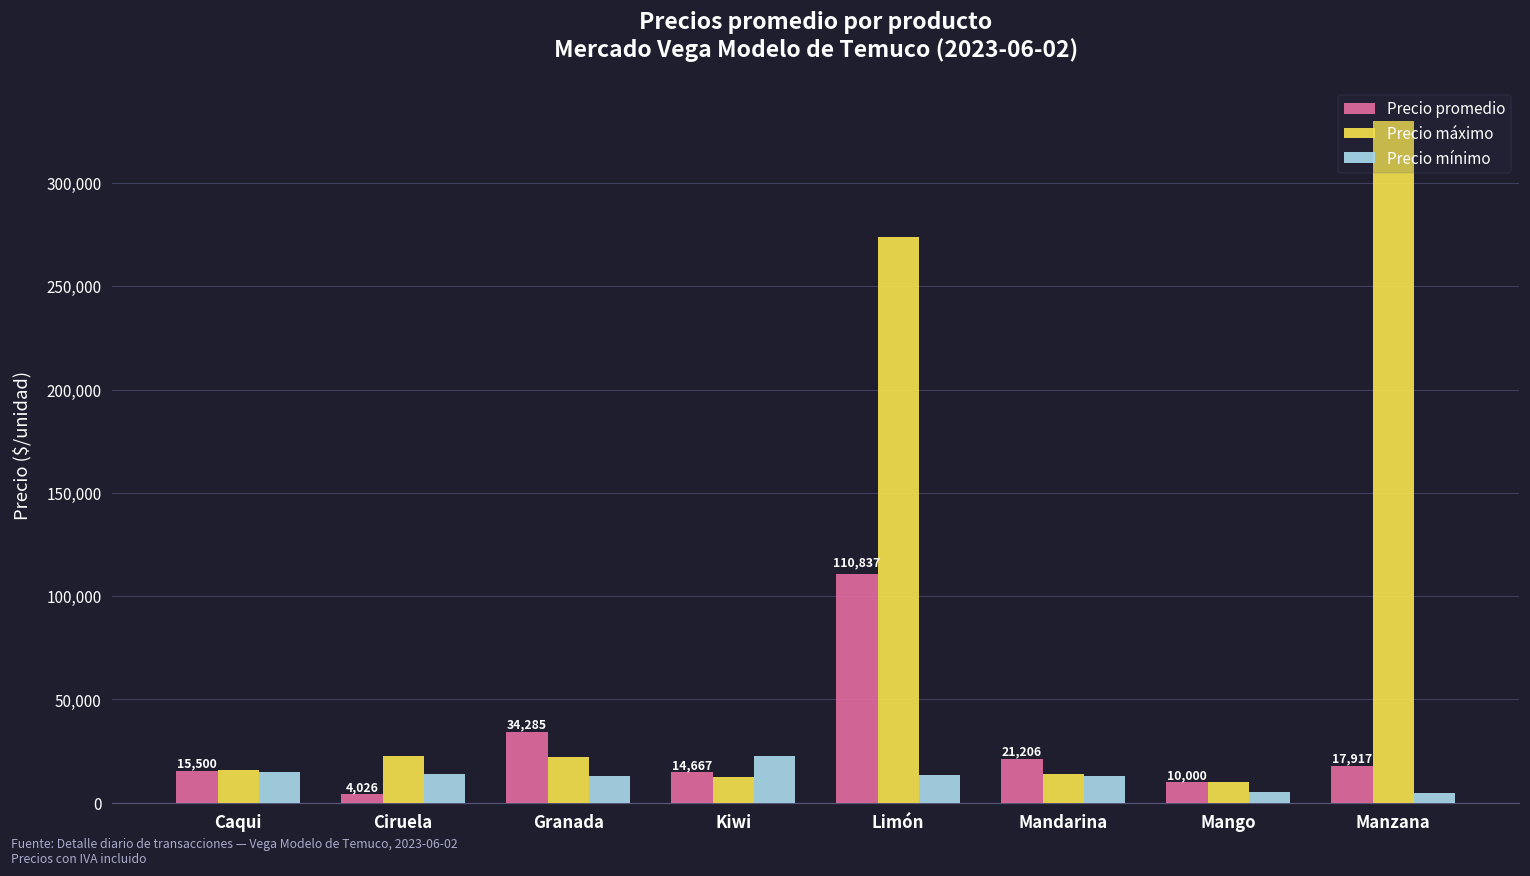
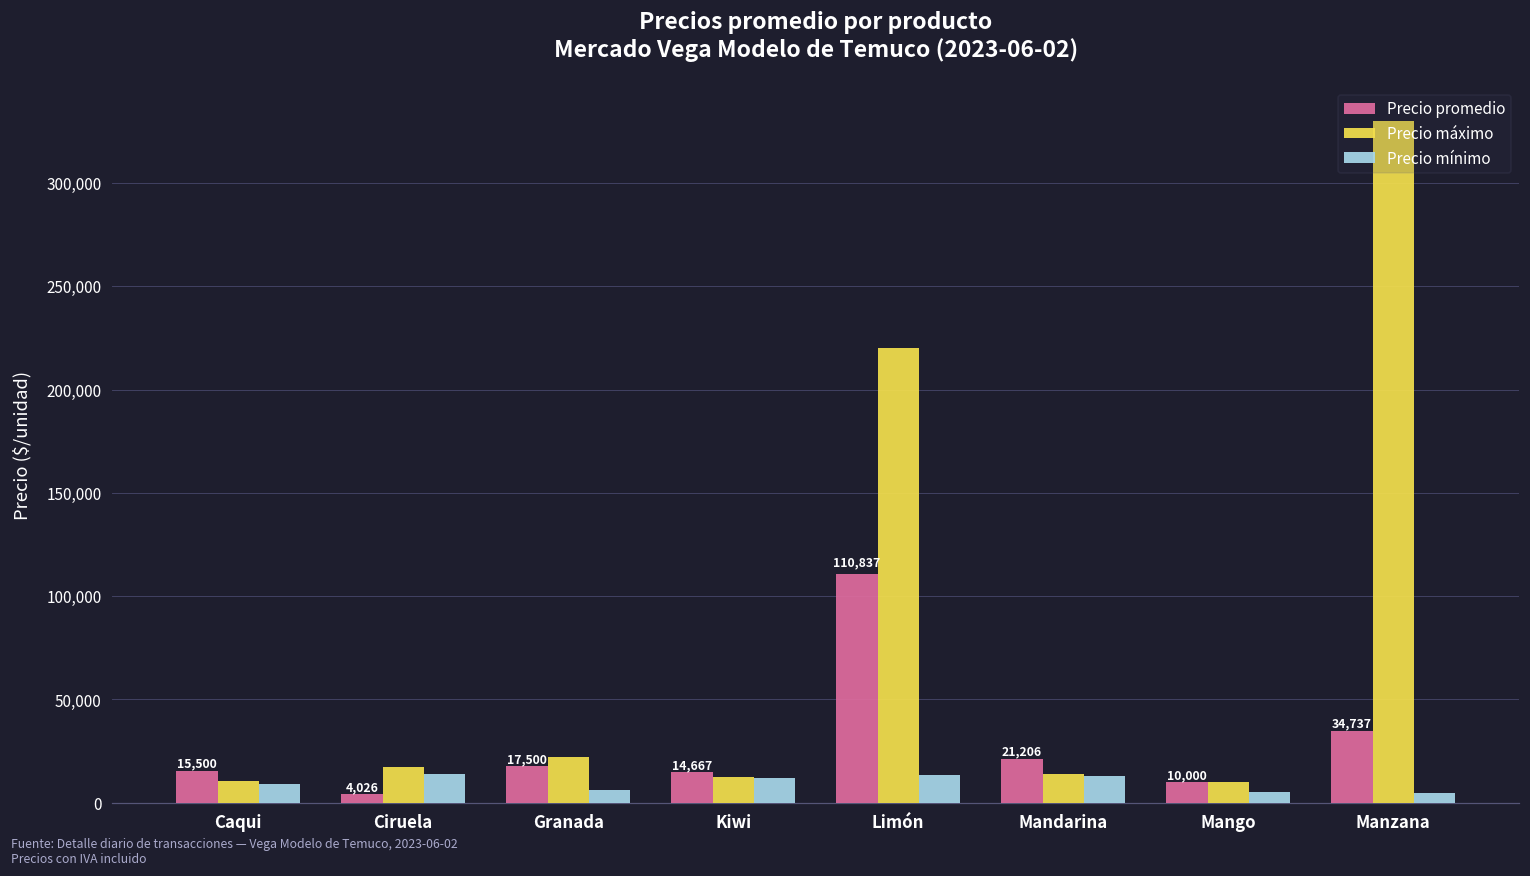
  {
    "Precio promedio": {
      "Caqui": "15,500",
      "Ciruela": "4,026",
-     "Granada": "34,285",
+     "Granada": "17,500",
      "Kiwi": "14,667",
      "Limón": "110,837",
      "Mandarina": "21,206",
      "Mango": "10,000",
-     "Manzana": "17,917"
+     "Manzana": "34,737"
    },
    "Precio máximo": {
-     "Caqui": "16,000",
-     "Ciruela": "23,000",
+     "Caqui": "10,000",
+     "Ciruela": "17,000",
      "Granada": "22,000",
      "Kiwi": "12,000",
-     "Limón": "274,000",
+     "Limón": "220,000",
      "Mandarina": "14,000"
    },
    "Precio mínimo": {
-     "Caqui": "15,000",
+     "Caqui": "9,000",
      "Ciruela": "14,000",
-     "Granada": "13,000",
-     "Kiwi": "23,000",
+     "Granada": "6,000",
+     "Kiwi": "12,000",
      "Limón": "13,000",
      "Mandarina": "13,000",
      "Mango": "5,000",
      "Manzana": "5,000"
    }
  }
